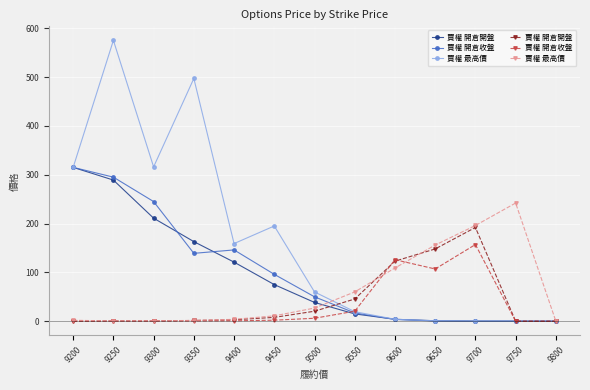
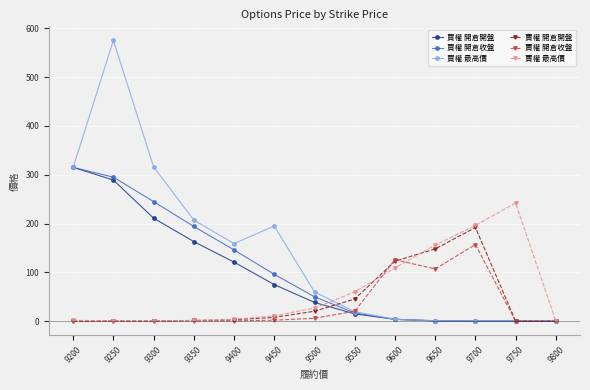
  {
    "買權 開倉開盤": {
      "9250": 290,
      "9300": 210,
      "9350": 160,
      "9400": 120,
      "9450": 80,
      "9500": 40
    },
    "買權 開倉收盤": {
      "9250": 300,
      "9300": 250,
-     "9350": 140,
+     "9350": 190,
      "9400": 150,
      "9450": 100,
      "9500": 50
    },
    "買權 最高價": {
      "9250": 580,
      "9300": 320,
-     "9350": 500,
+     "9350": 210,
      "9400": 160,
      "9450": 200,
      "9500": 60
    },
    "賣權 開倉開盤": {
      "9500": 20,
      "9550": 50,
      "9650": 150
    },
    "賣權 開倉收盤": {
      "9450": 0,
      "9500": 10,
      "9650": 110,
      "9700": 160
    },
    "賣權 最高價": {
      "9500": 30,
      "9550": 60,
      "9600": 110,
      "9650": 160,
      "9750": 240
    }
  }
